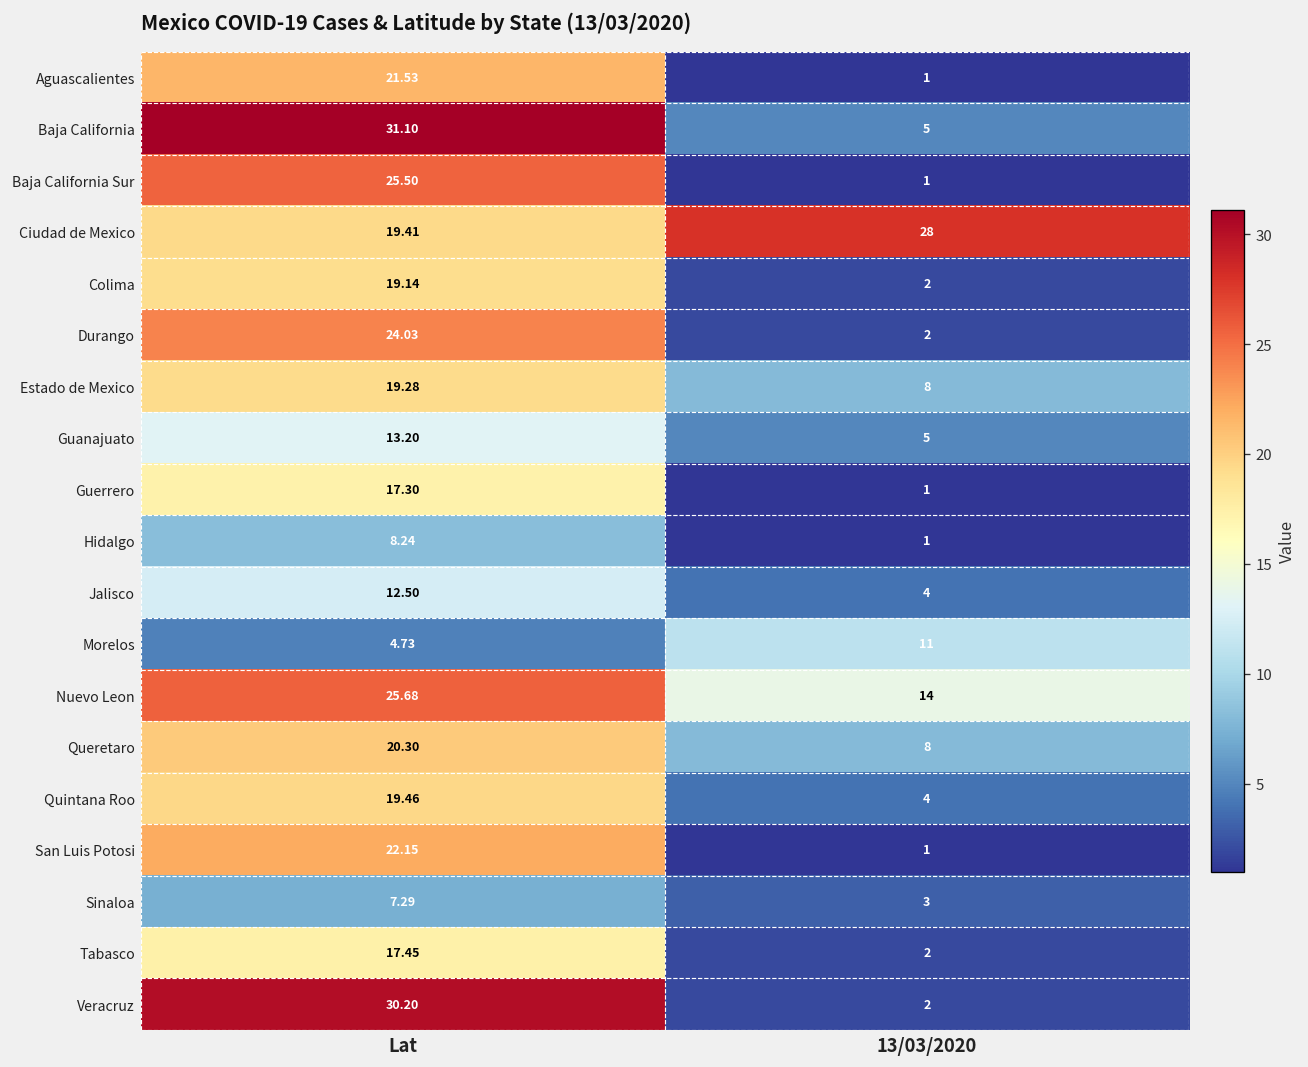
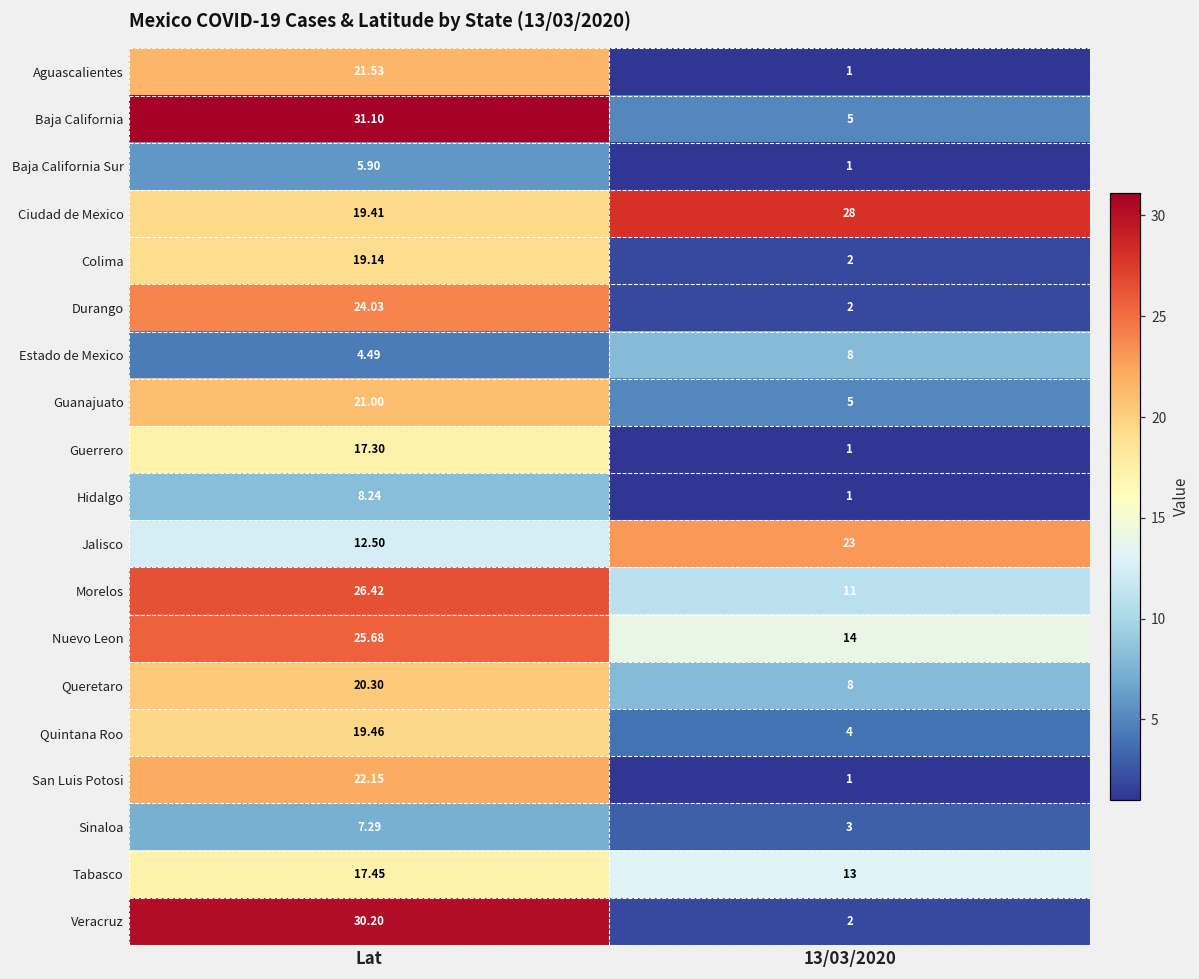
  {
    "Aguascalientes": {
      "Lat": 21.53,
      "13/03/2020": 1
    },
    "Baja California": {
      "Lat": 31.10,
      "13/03/2020": 5
    },
    "Baja California Sur": {
-     "Lat": 25.50,
+     "Lat": 5.90,
      "13/03/2020": 1
    },
    "Ciudad de Mexico": {
      "Lat": 19.41,
      "13/03/2020": 28
    },
    "Colima": {
      "Lat": 19.14,
      "13/03/2020": 2
    },
    "Durango": {
      "Lat": 24.03,
      "13/03/2020": 2
    },
    "Estado de Mexico": {
-     "Lat": 19.28,
+     "Lat": 4.49,
      "13/03/2020": 8
    },
    "Guanajuato": {
-     "Lat": 13.20,
+     "Lat": 21.00,
      "13/03/2020": 5
    },
    "Guerrero": {
      "Lat": 17.30,
      "13/03/2020": 1
    },
    "Hidalgo": {
      "Lat": 8.24,
      "13/03/2020": 1
    },
    "Jalisco": {
      "Lat": 12.50,
-     "13/03/2020": 4
+     "13/03/2020": 23
    },
    "Morelos": {
-     "Lat": 4.73,
+     "Lat": 26.42,
      "13/03/2020": 11
    },
    "Nuevo Leon": {
      "Lat": 25.68,
      "13/03/2020": 14
    },
    "Queretaro": {
      "Lat": 20.30,
      "13/03/2020": 8
    },
    "Quintana Roo": {
      "Lat": 19.46,
      "13/03/2020": 4
    },
    "San Luis Potosi": {
      "Lat": 22.15,
      "13/03/2020": 1
    },
    "Sinaloa": {
      "Lat": 7.29,
      "13/03/2020": 3
    },
    "Tabasco": {
      "Lat": 17.45,
-     "13/03/2020": 2
+     "13/03/2020": 13
    },
    "Veracruz": {
      "Lat": 30.20,
      "13/03/2020": 2
    }
  }
